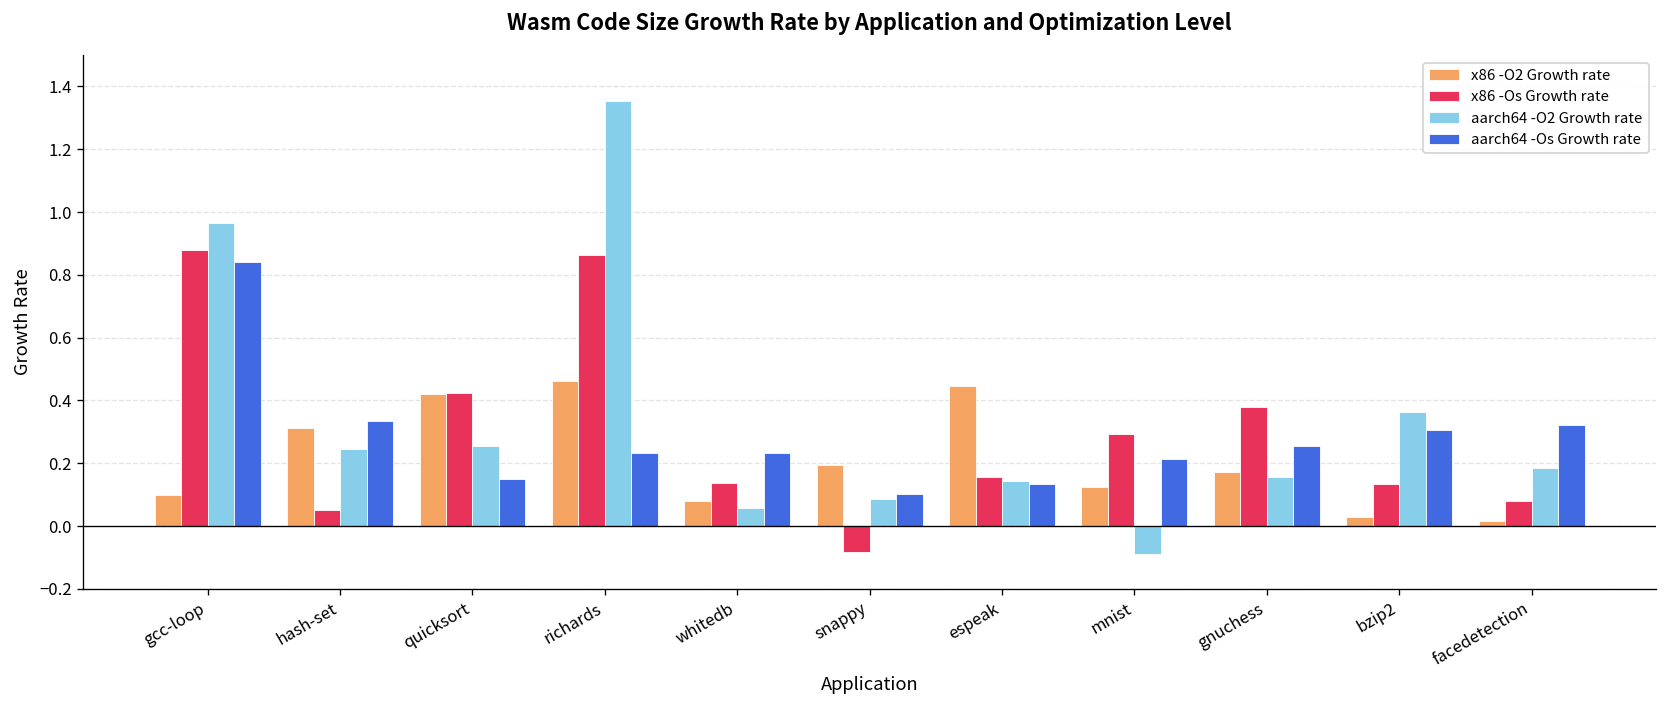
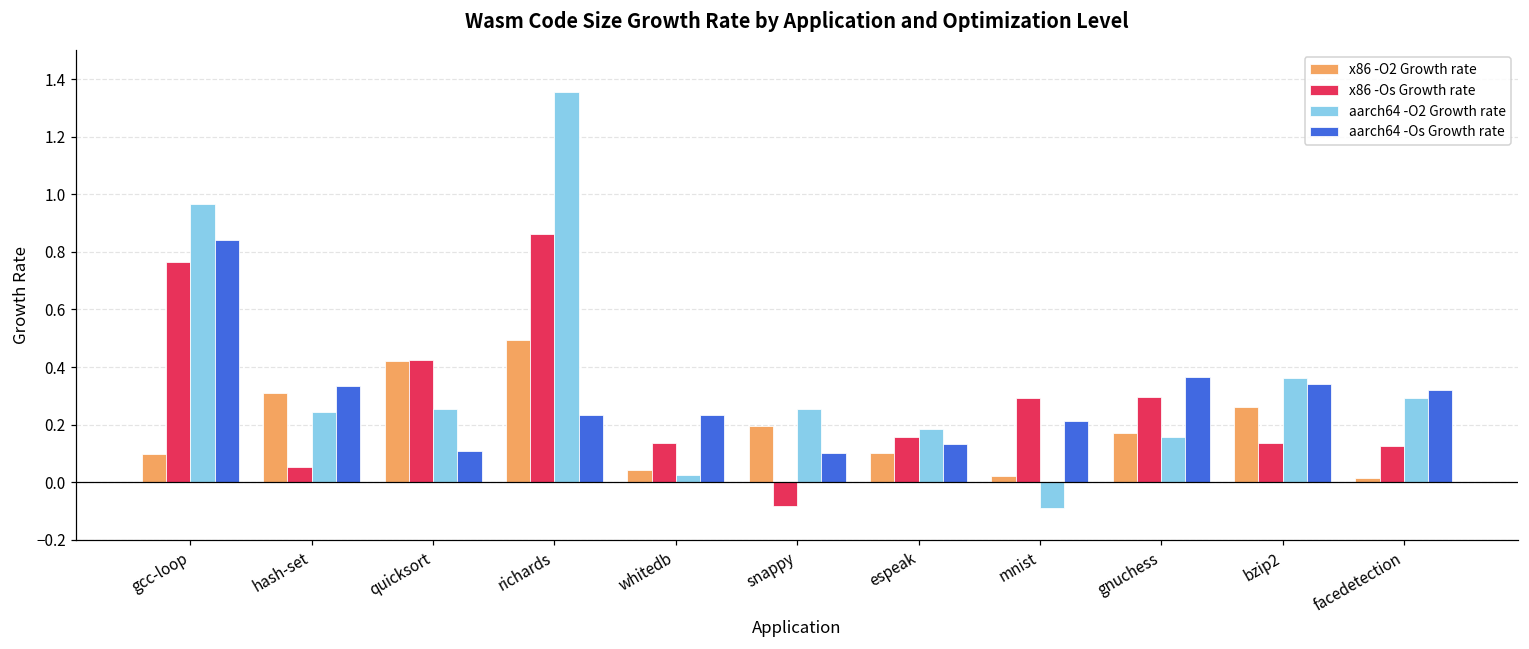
  {
    "x86 -O2 Growth rate": {
      "gcc-loop": 0.10,
      "hash-set": 0.31,
      "quicksort": 0.42,
-     "richards": 0.46,
-     "whitedb": 0.08,
+     "richards": 0.50,
+     "whitedb": 0.04,
      "snappy": 0.20,
-     "espeak": 0.45,
-     "mnist": 0.12,
+     "espeak": 0.10,
+     "mnist": 0.02,
      "gnuchess": 0.17,
-     "bzip2": 0.03,
+     "bzip2": 0.26,
      "facedetection": 0.02
    },
    "x86 -Os Growth rate": {
-     "gcc-loop": 0.88,
+     "gcc-loop": 0.77,
      "hash-set": 0.05,
      "quicksort": 0.42,
      "richards": 0.86,
      "whitedb": 0.14,
      "snappy": -0.08,
      "espeak": 0.16,
      "mnist": 0.29,
-     "gnuchess": 0.38,
+     "gnuchess": 0.30,
      "bzip2": 0.14,
-     "facedetection": 0.08
+     "facedetection": 0.12
    },
    "aarch64 -O2 Growth rate": {
      "gcc-loop": 0.97,
      "hash-set": 0.25,
      "quicksort": 0.25,
      "richards": 1.36,
-     "whitedb": 0.06,
-     "snappy": 0.09,
-     "espeak": 0.14,
+     "whitedb": 0.02,
+     "snappy": 0.25,
+     "espeak": 0.19,
      "mnist": -0.09,
      "gnuchess": 0.16,
      "bzip2": 0.36,
-     "facedetection": 0.18
+     "facedetection": 0.29
    },
    "aarch64 -Os Growth rate": {
      "gcc-loop": 0.84,
      "hash-set": 0.34,
-     "quicksort": 0.15,
+     "quicksort": 0.11,
      "richards": 0.23,
      "whitedb": 0.23,
      "snappy": 0.10,
      "espeak": 0.13,
      "mnist": 0.21,
-     "gnuchess": 0.25,
-     "bzip2": 0.31,
+     "gnuchess": 0.37,
+     "bzip2": 0.34,
      "facedetection": 0.32
    }
  }
